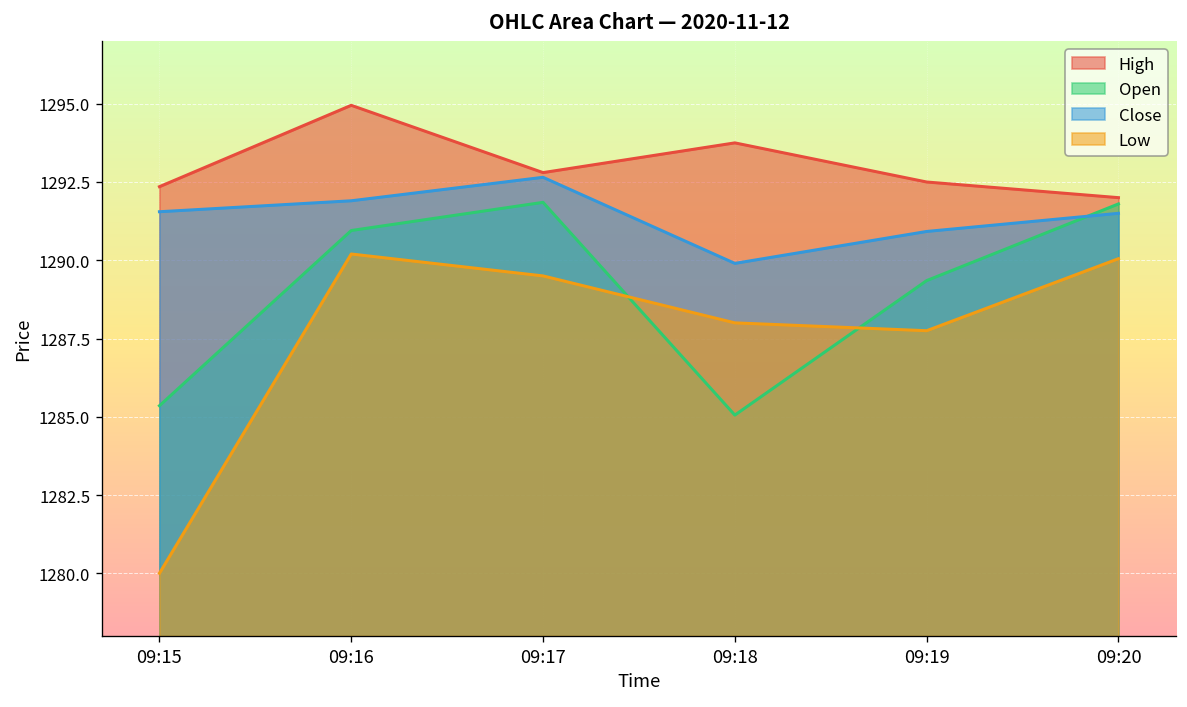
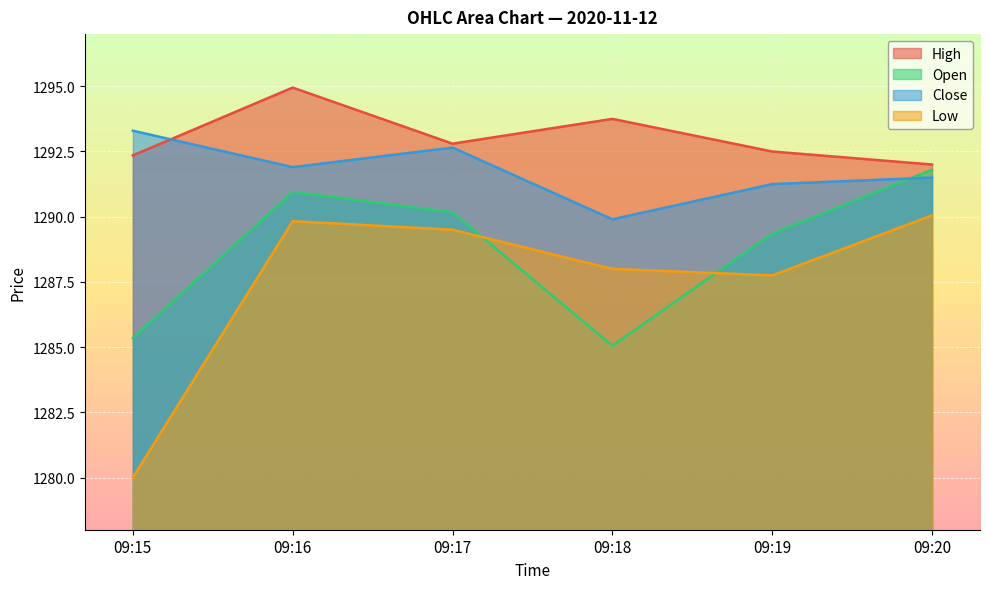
  {
    "High": {
      "09:15": 1292.3,
      "09:16": 1294.9,
      "09:17": 1292.8,
      "09:18": 1293.8,
      "09:19": 1292.5,
      "09:20": 1292.0
    },
    "Open": {
      "09:15": 1285.4,
      "09:16": 1290.9,
-     "09:17": 1291.8,
+     "09:17": 1290.2,
      "09:18": 1285.1,
      "09:19": 1289.3,
      "09:20": 1291.8
    },
    "Close": {
-     "09:15": 1291.6,
+     "09:15": 1293.3,
      "09:16": 1291.9,
      "09:17": 1292.7,
      "09:18": 1289.9,
-     "09:19": 1290.9,
+     "09:19": 1291.3,
      "09:20": 1291.5
    },
    "Low": {
      "09:15": 1280.0,
-     "09:16": 1290.2,
+     "09:16": 1289.8,
      "09:17": 1289.5,
      "09:18": 1288.0,
      "09:19": 1287.7,
      "09:20": 1290.1
    }
  }
